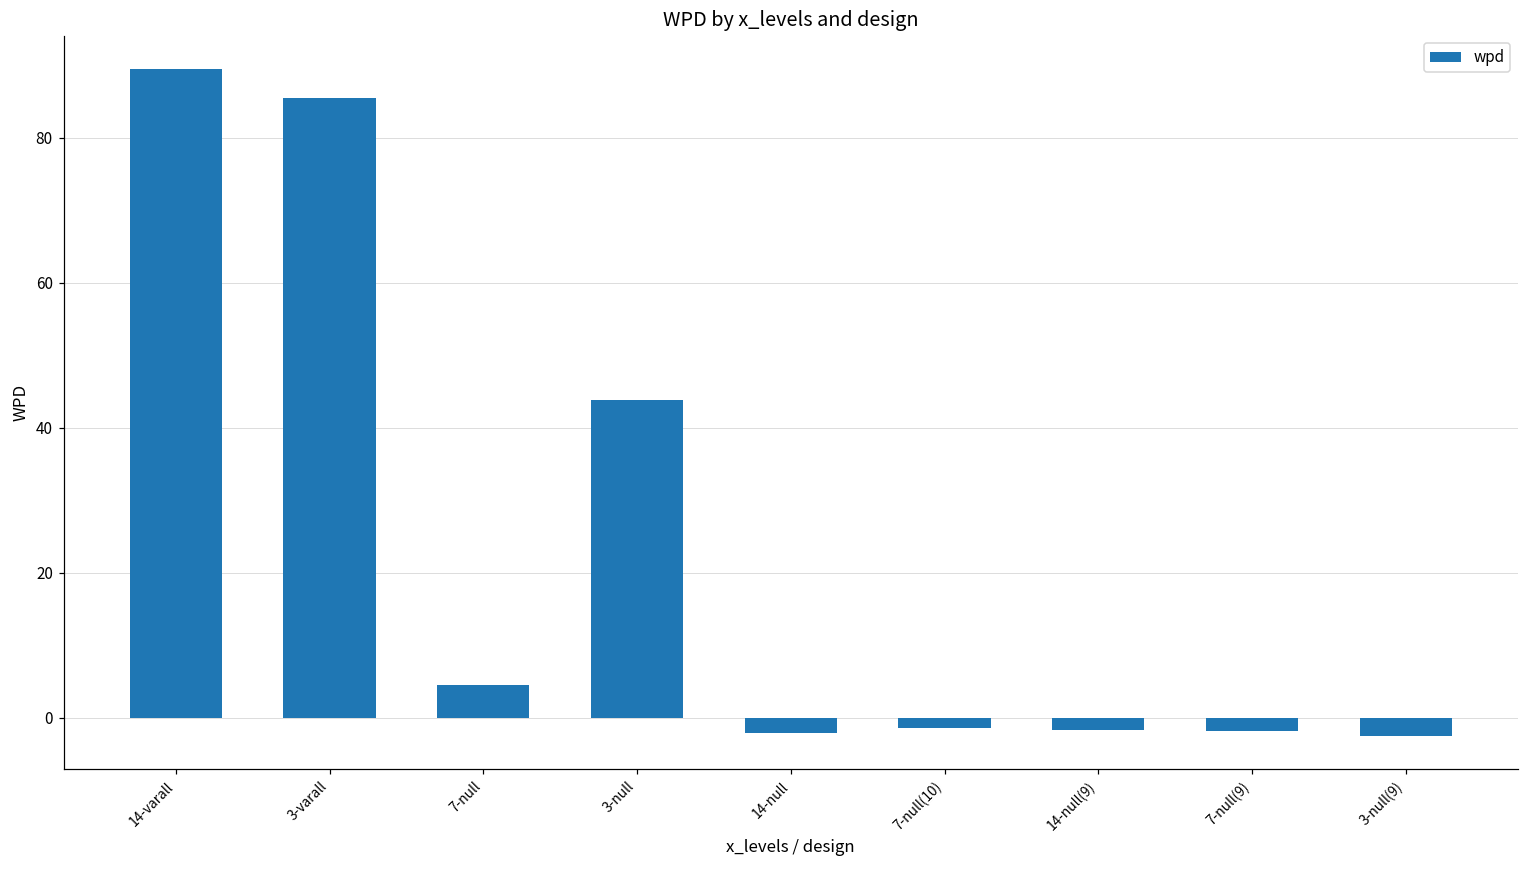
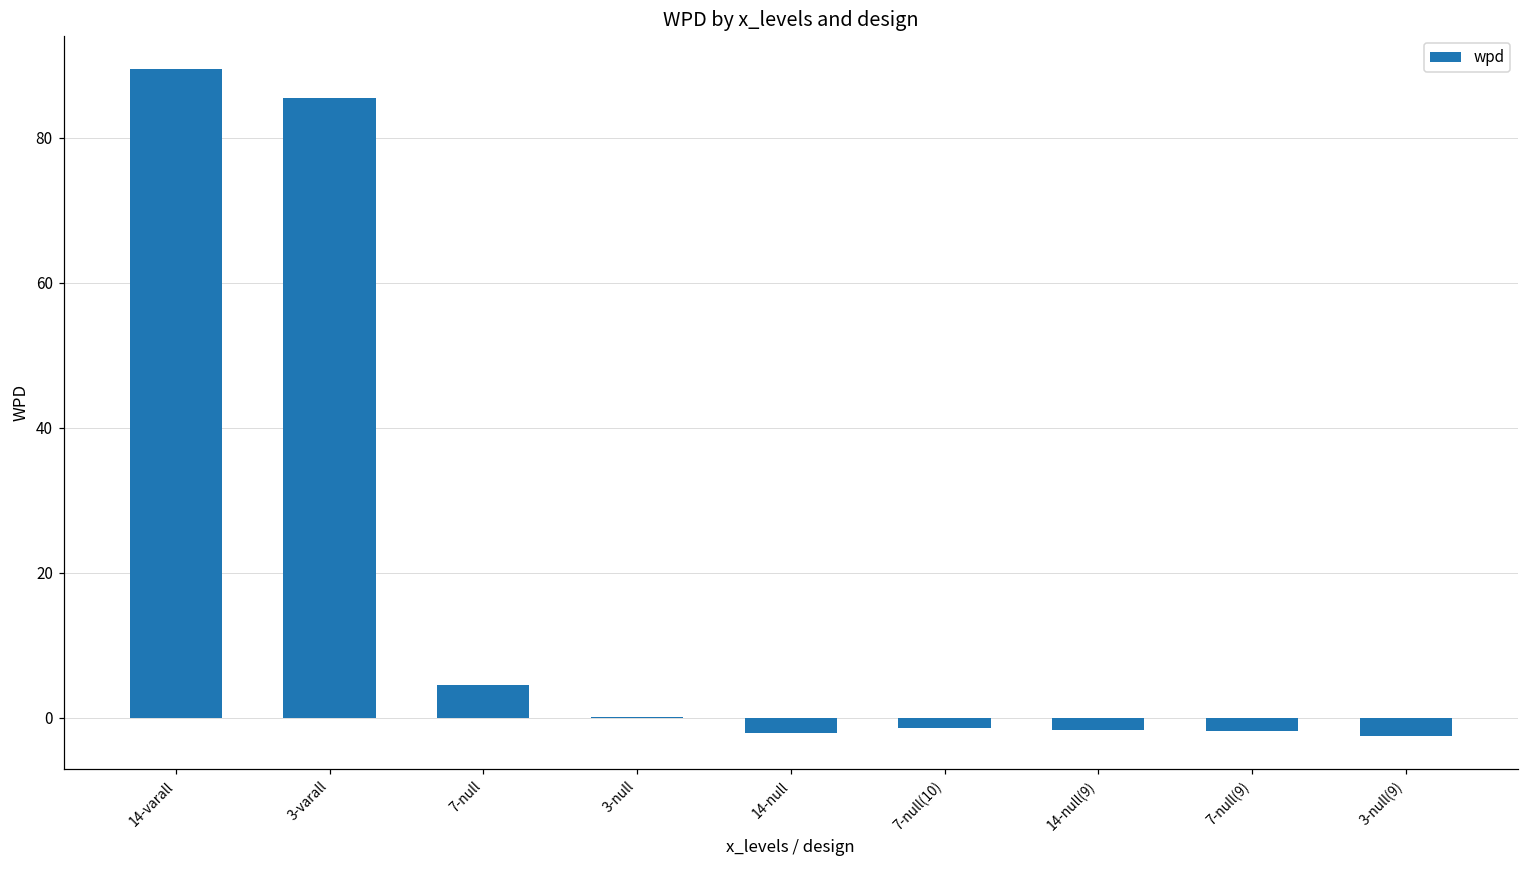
  {
    "14-varall": 89,
    "3-varall": 86,
    "7-null": 4,
-   "3-null": 44,
+   "3-null": 0,
    "14-null": -2,
    "7-null(10)": -1,
    "14-null(9)": -2,
    "7-null(9)": -2,
    "3-null(9)": -2
  }
